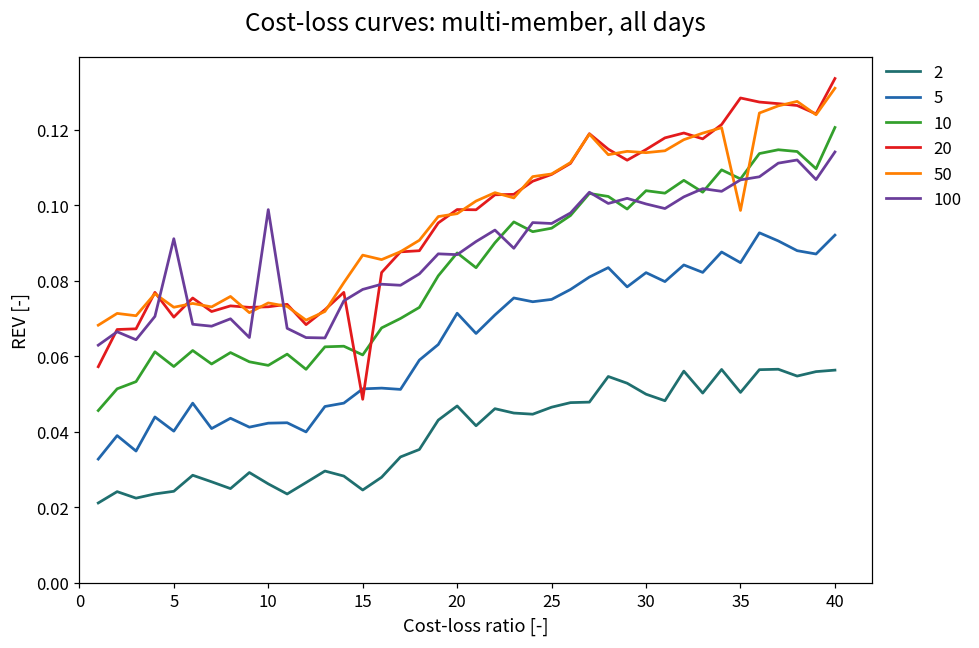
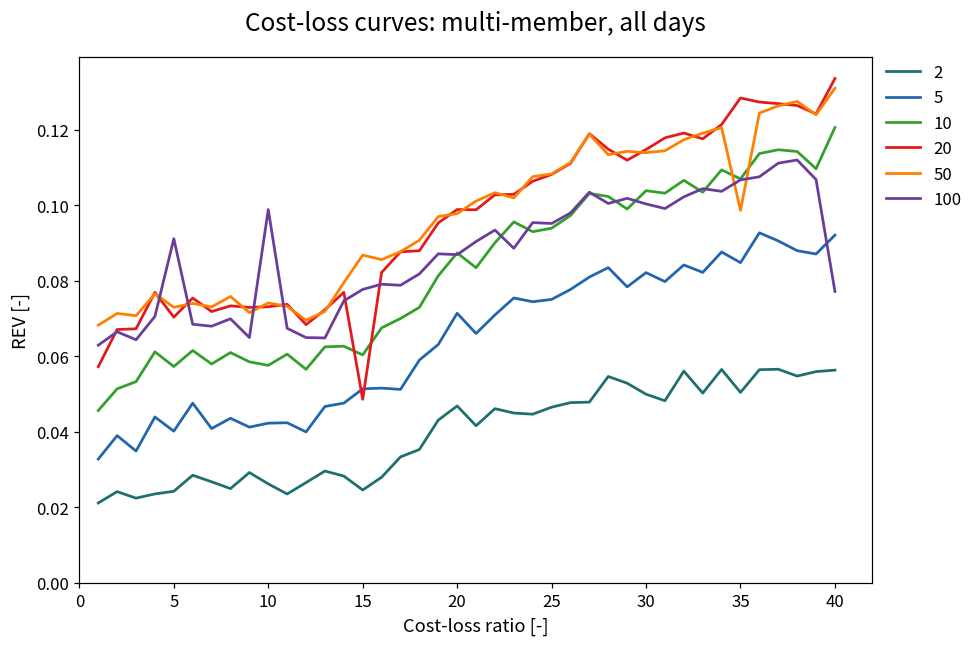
  {
    "2": {
      "5": 0.024,
      "10": 0.026,
      "15": 0.025,
      "20": 0.047,
      "25": 0.046,
      "30": 0.050,
      "35": 0.050,
      "40": 0.056
    },
    "5": {
      "5": 0.040,
      "10": 0.042,
      "15": 0.051,
      "20": 0.071,
      "25": 0.075,
      "30": 0.082,
      "35": 0.085,
      "40": 0.092
    },
    "10": {
      "5": 0.057,
      "10": 0.058,
      "15": 0.060,
      "25": 0.094,
      "30": 0.104,
      "40": 0.121
    },
    "20": {
      "5": 0.070,
      "10": 0.073,
      "15": 0.049,
      "20": 0.099,
      "30": 0.115,
      "35": 0.128,
      "40": 0.134
    },
    "50": {
      "5": 0.073,
      "10": 0.074,
      "15": 0.087,
      "20": 0.098,
      "30": 0.114,
      "35": 0.099,
      "40": 0.131
    },
    "100": {
      "5": 0.091,
      "10": 0.099,
      "15": 0.078,
      "25": 0.095,
      "30": 0.100,
-     "40": 0.114
+     "40": 0.077
    }
  }
